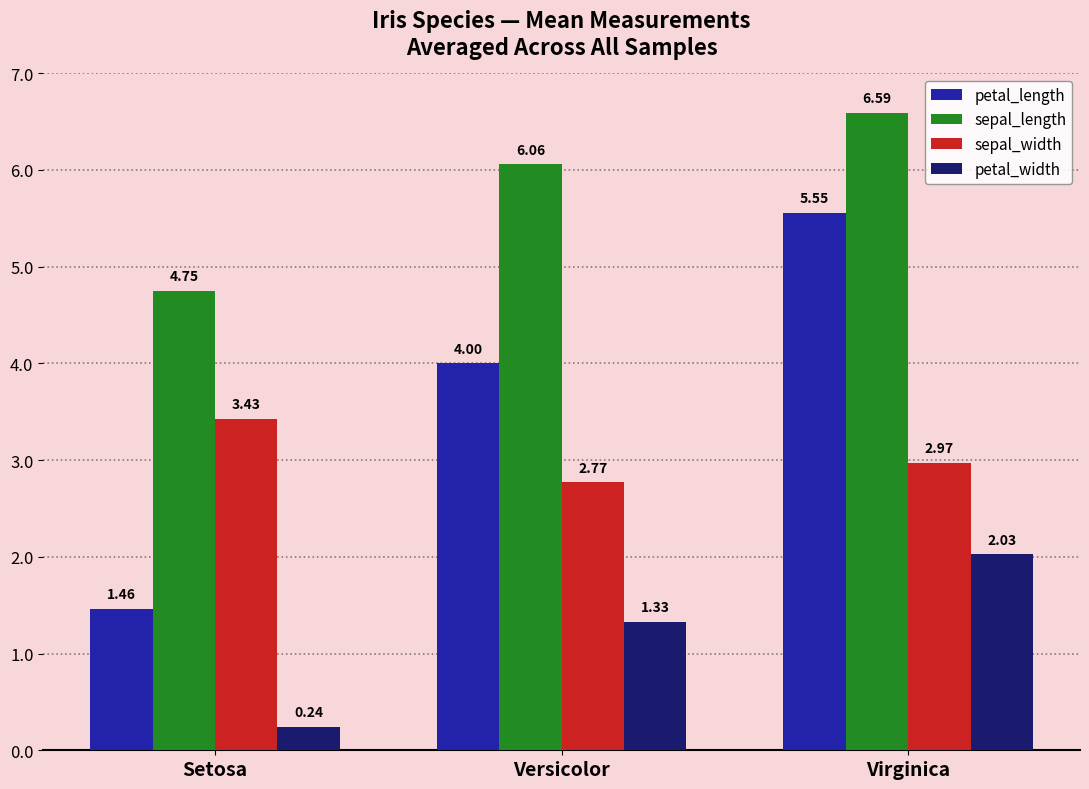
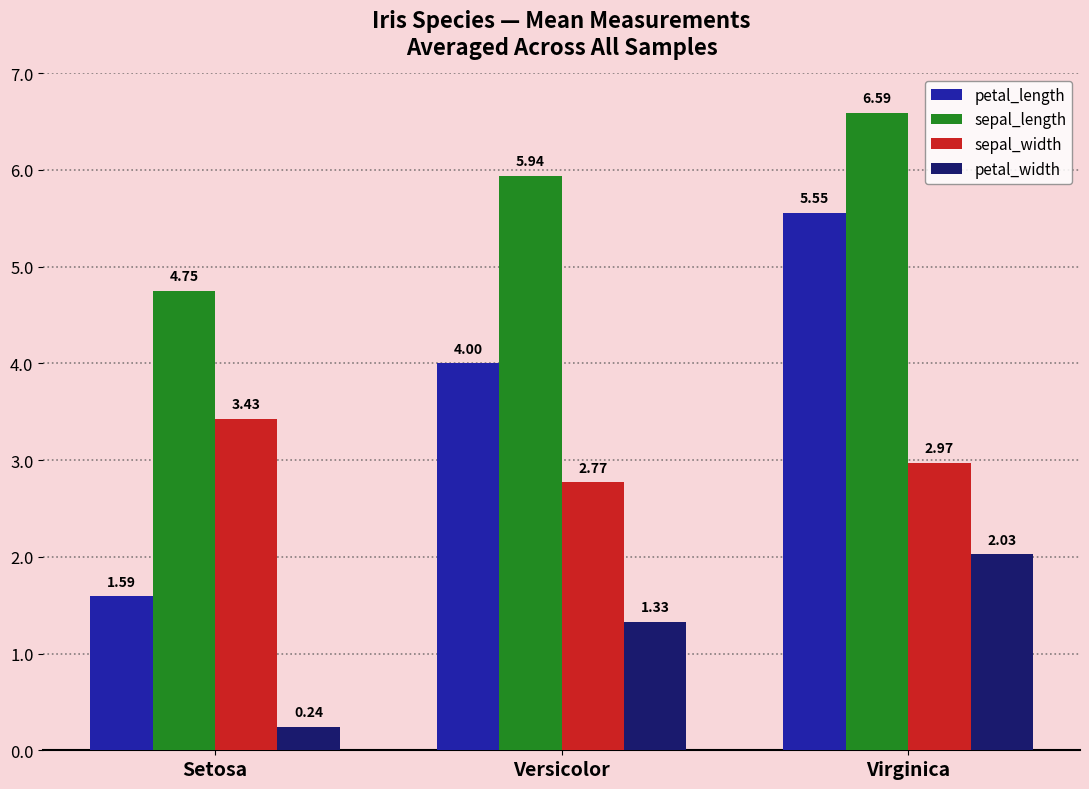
  {
    "petal_length": {
-     "Setosa": 1.46,
+     "Setosa": 1.59,
      "Versicolor": 4.00,
      "Virginica": 5.55
    },
    "sepal_length": {
      "Setosa": 4.75,
-     "Versicolor": 6.06,
+     "Versicolor": 5.94,
      "Virginica": 6.59
    },
    "sepal_width": {
      "Setosa": 3.43,
      "Versicolor": 2.77,
      "Virginica": 2.97
    },
    "petal_width": {
      "Setosa": 0.24,
      "Versicolor": 1.33,
      "Virginica": 2.03
    }
  }
